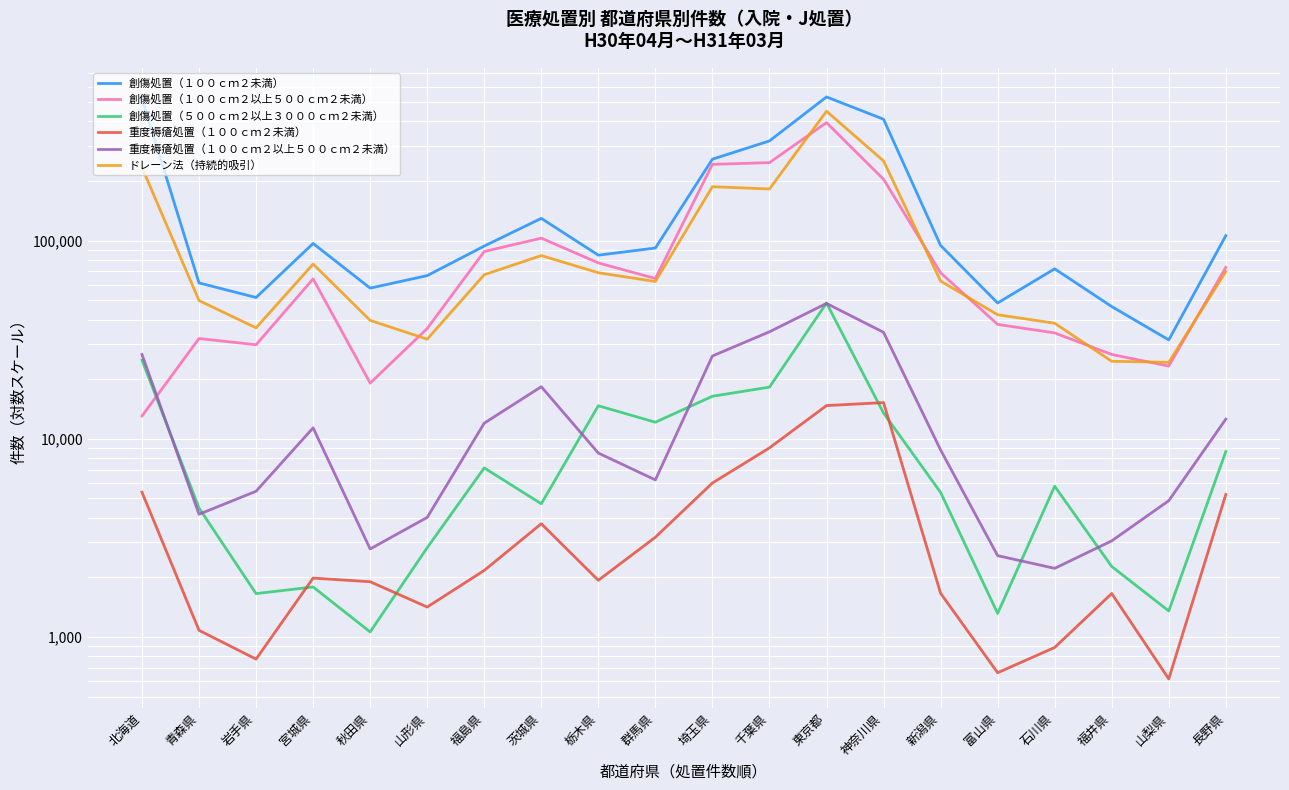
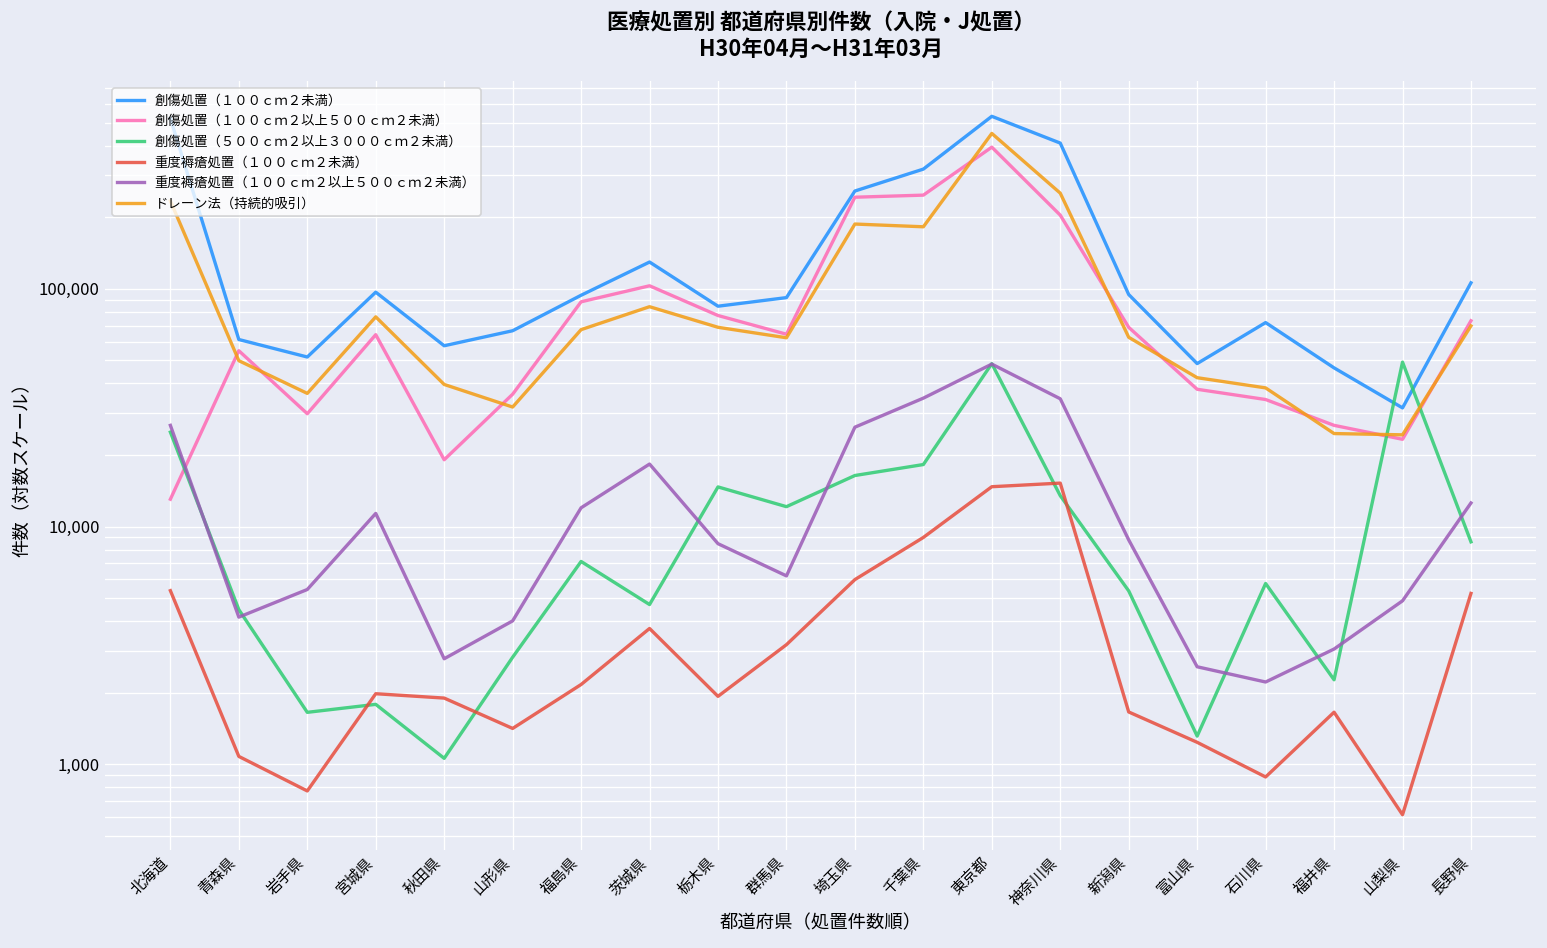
  {
    "創傷処置（１００ｃｍ２未満）": {
      "青森県": "61,000",
      "岩手県": "52,000",
      "宮城県": "100,000",
      "秋田県": "58,000",
      "山形県": "67,000",
      "福島県": "90,000",
      "茨城県": "130,000",
      "栃木県": "85,000",
      "群馬県": "90,000",
      "埼玉県": "260,000",
      "千葉県": "320,000",
      "東京都": "530,000",
      "神奈川県": "410,000",
      "新潟県": "90,000",
      "富山県": "48,000",
      "石川県": "72,000",
      "福井県": "47,000",
      "山梨県": "32,000",
      "長野県": "110,000"
    },
    "創傷処置（１００ｃｍ２以上５００ｃｍ２未満）": {
      "北海道": "13,000",
-     "青森県": "32,000",
+     "青森県": "55,000",
      "岩手県": "30,000",
      "宮城県": "64,000",
      "秋田県": "19,000",
      "山形県": "36,000",
      "福島県": "90,000",
      "茨城県": "100,000",
      "栃木県": "77,000",
      "群馬県": "64,000",
      "埼玉県": "240,000",
      "千葉県": "250,000",
      "東京都": "390,000",
      "神奈川県": "200,000",
      "新潟県": "69,000",
      "富山県": "38,000",
      "石川県": "34,000",
      "福井県": "27,000",
      "山梨県": "23,000",
      "長野県": "73,000"
    },
    "創傷処置（５００ｃｍ２以上３０００ｃｍ２未満）": {
      "北海道": "25,000",
      "青森県": "4,500",
      "岩手県": "1,700",
      "宮城県": "1,800",
      "秋田県": "1,100",
      "山形県": "2,800",
      "福島県": "7,100",
      "茨城県": "4,700",
      "栃木県": "15,000",
      "群馬県": "12,000",
      "埼玉県": "16,000",
      "千葉県": "18,000",
      "神奈川県": "13,000",
      "新潟県": "5,400",
      "富山県": "1,300",
      "石川県": "5,800",
      "福井県": "2,300",
-     "山梨県": "1,400",
+     "山梨県": "49,000",
      "長野県": "9,000"
    },
    "重度褥瘡処置（１００ｃｍ２未満）": {
      "北海道": "5,400",
      "青森県": "1,100",
      "岩手県": "770",
      "宮城県": "2,000",
      "秋田県": "1,900",
      "山形県": "1,400",
      "福島県": "2,200",
      "茨城県": "3,700",
      "栃木県": "1,900",
      "群馬県": "3,200",
      "埼玉県": "6,000",
      "千葉県": "9,000",
      "東京都": "15,000",
      "神奈川県": "15,000",
      "新潟県": "1,700",
-     "富山県": "660",
+     "富山県": "1,200",
      "石川県": "900",
      "福井県": "1,700",
      "山梨県": "610",
      "長野県": "5,200"
    },
    "重度褥瘡処置（１００ｃｍ２以上５００ｃｍ２未満）": {
      "北海道": "27,000",
      "青森県": "4,200",
      "岩手県": "5,400",
      "宮城県": "11,000",
      "秋田県": "2,800",
      "山形県": "4,000",
      "福島県": "12,000",
      "茨城県": "18,000",
      "栃木県": "8,500",
      "群馬県": "6,200",
      "埼玉県": "26,000",
      "千葉県": "35,000",
      "神奈川県": "34,000",
      "新潟県": "9,000",
      "富山県": "2,600",
      "石川県": "2,200",
      "福井県": "3,100",
      "山梨県": "4,900",
      "長野県": "13,000"
    },
    "ドレーン法（持続的吸引）": {
      "青森県": "50,000",
      "岩手県": "36,000",
      "宮城県": "76,000",
      "秋田県": "40,000",
      "山形県": "32,000",
      "福島県": "67,000",
      "茨城県": "84,000",
      "栃木県": "69,000",
      "群馬県": "62,000",
      "埼玉県": "190,000",
      "千葉県": "180,000",
      "東京都": "450,000",
      "神奈川県": "250,000",
      "新潟県": "63,000",
      "富山県": "42,000",
      "石川県": "38,000",
      "福井県": "25,000",
      "山梨県": "24,000",
      "長野県": "70,000"
    }
  }
